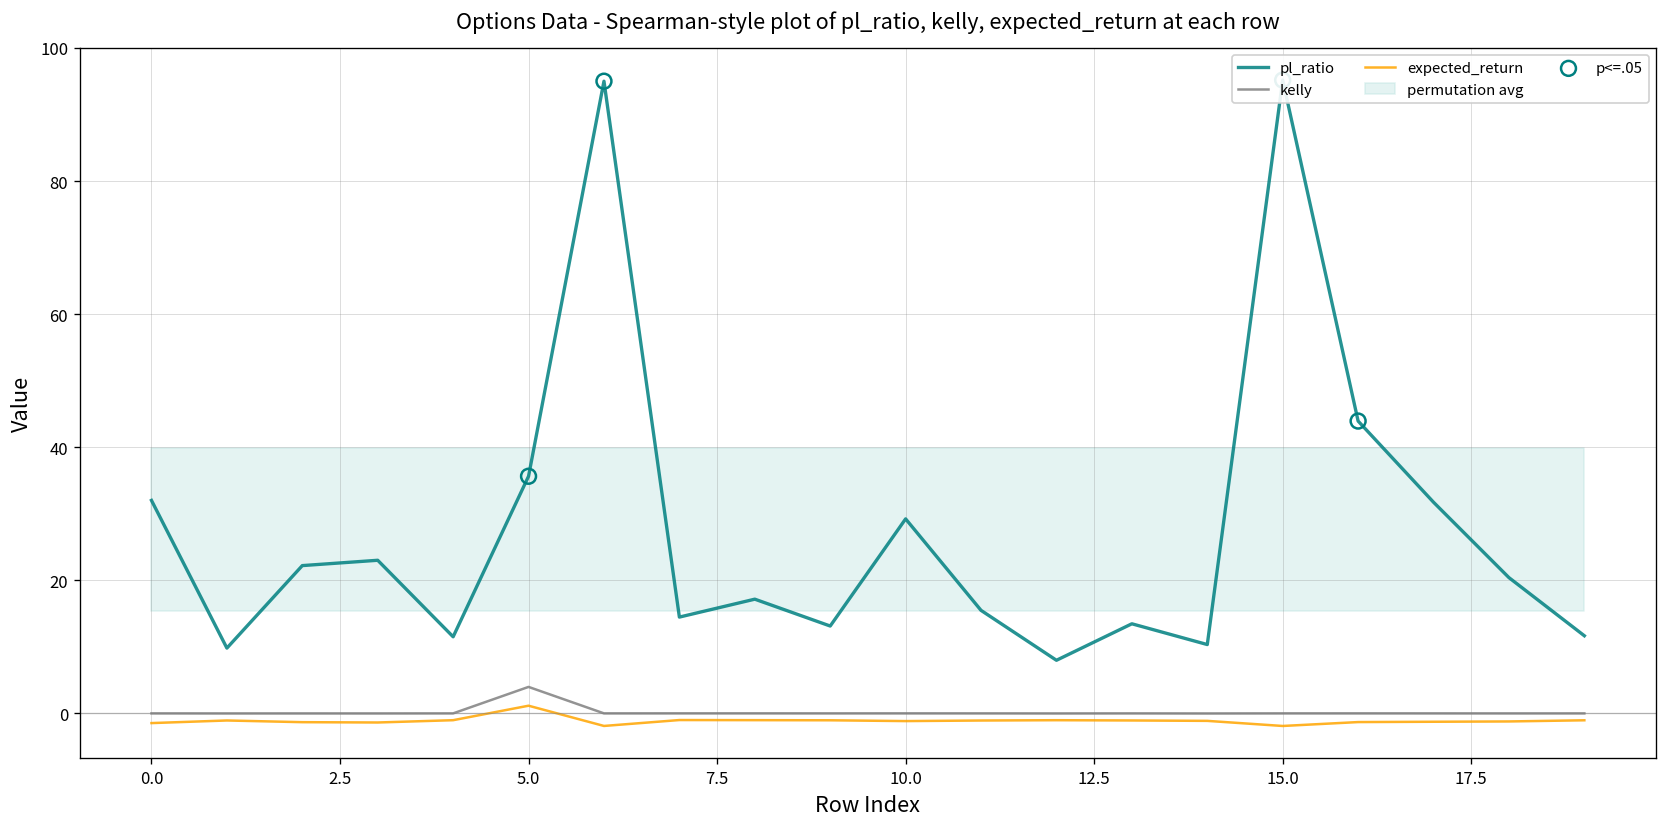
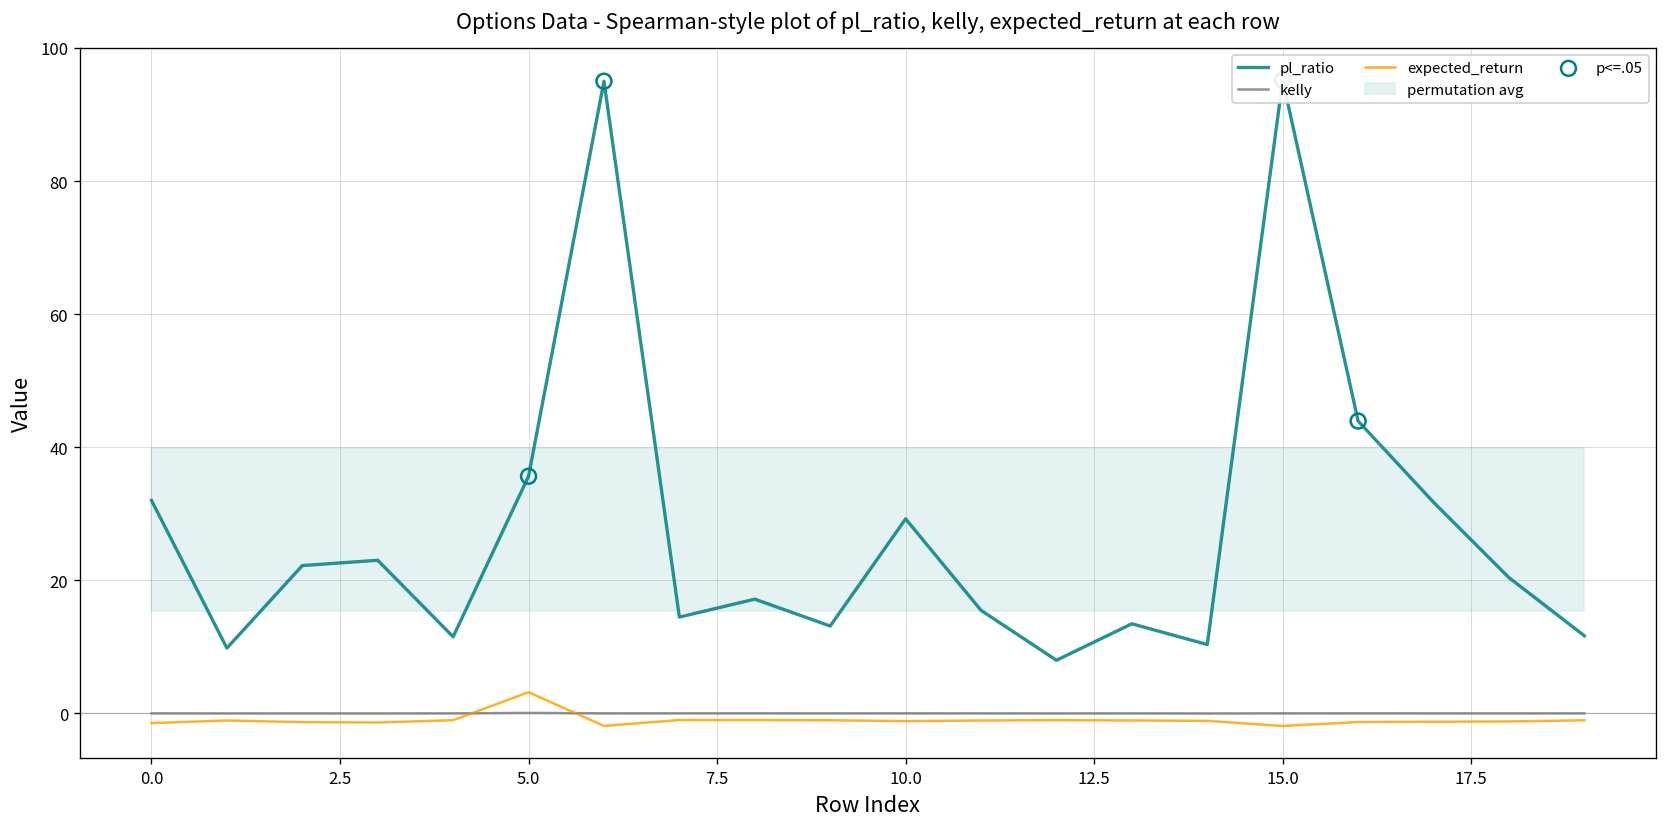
  {
    "pl_ratio": {
      "0.0": 32,
      "10.0": 29
    },
    "permutation avg": {
      "0.0": 40,
      "5.0": 40,
      "10.0": 40,
      "15.0": 40
    },
    "kelly": {
      "0.0": 0,
-     "5.0": 4,
+     "5.0": 0,
      "10.0": 0,
      "15.0": 0
    },
    "expected_return": {
      "0.0": -1,
-     "5.0": 1,
+     "5.0": 3,
      "10.0": -1,
      "15.0": -2
    }
  }
